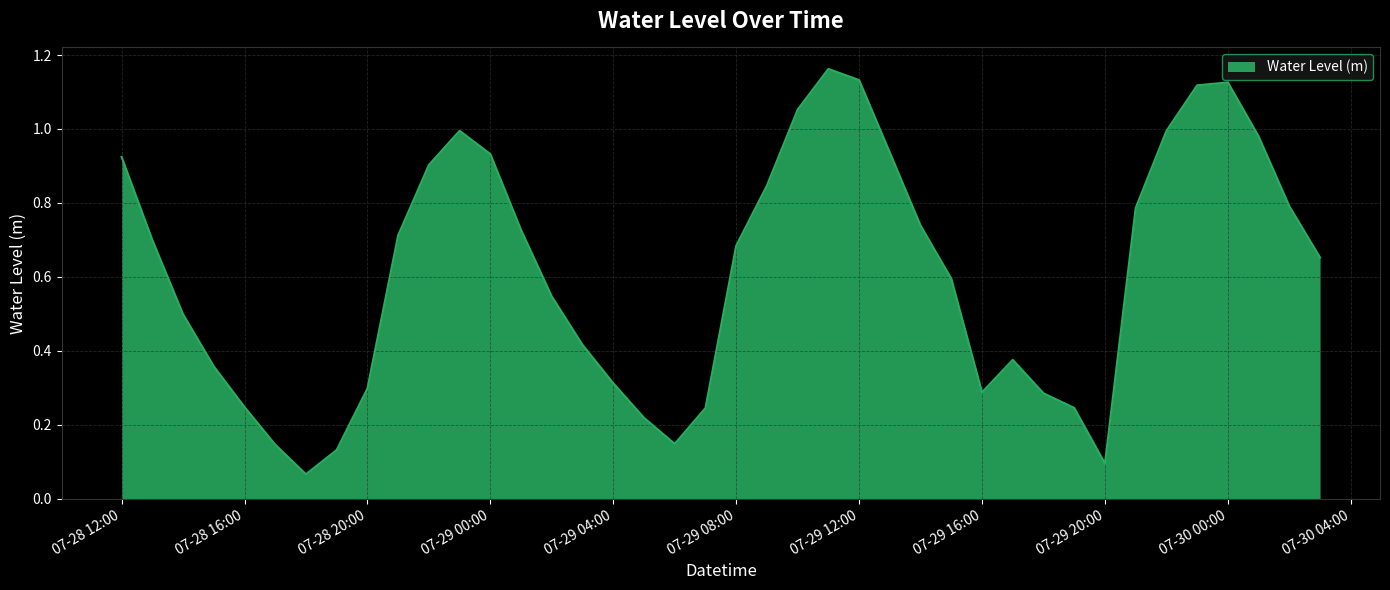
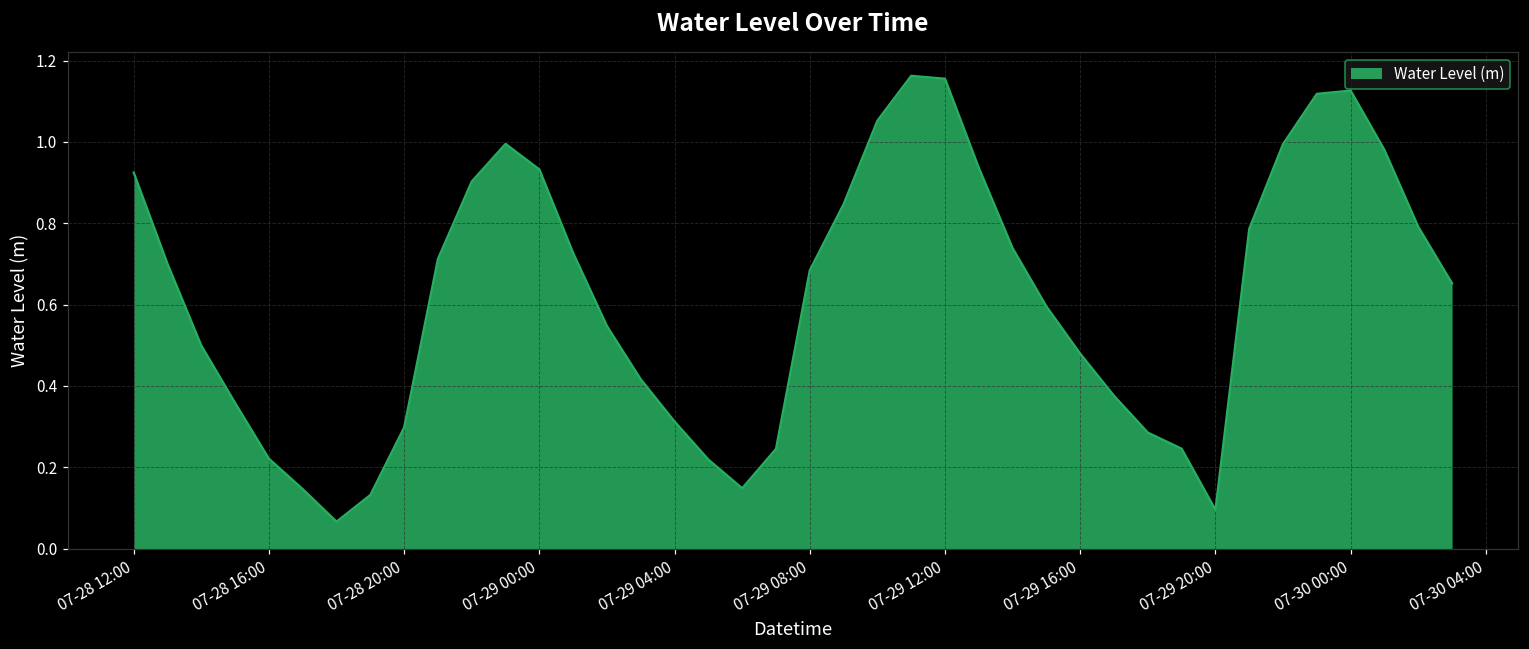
  {
    "07-28 12:00": 0.92,
-   "07-28 16:00": 0.25,
+   "07-28 16:00": 0.22,
    "07-28 20:00": 0.30,
    "07-29 00:00": 0.93,
    "07-29 04:00": 0.31,
    "07-29 08:00": 0.68,
-   "07-29 12:00": 1.13,
-   "07-29 16:00": 0.29,
+   "07-29 12:00": 1.16,
+   "07-29 16:00": 0.48,
    "07-29 20:00": 0.10,
    "07-30 00:00": 1.13
  }
